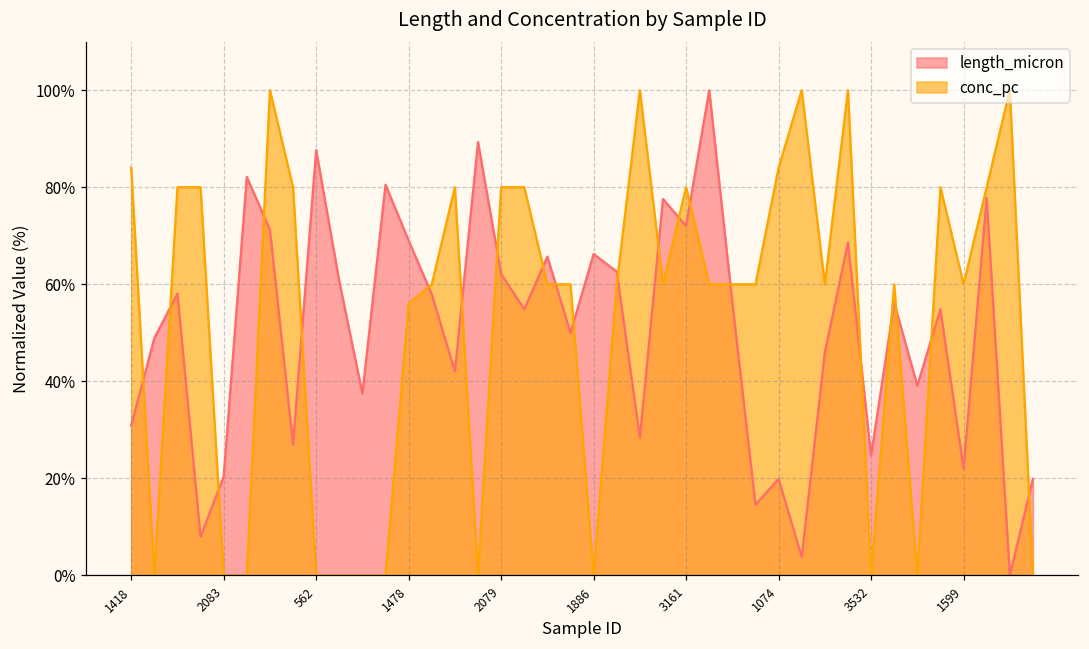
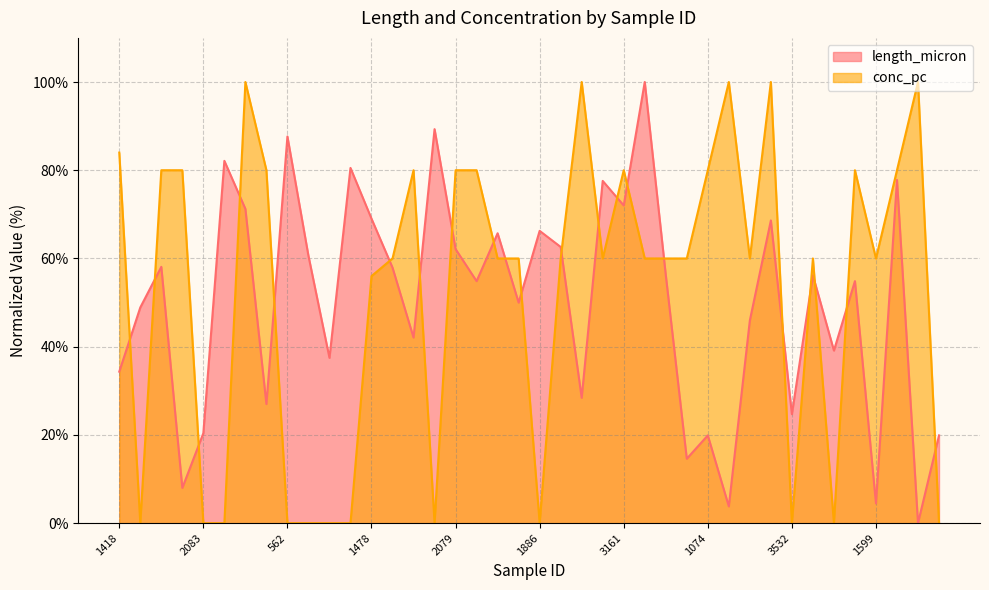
  {
    "length_micron": {
-     "1418": "31%",
+     "1418": "34%",
      "2083": "20%",
      "562": "88%",
      "1478": "69%",
      "2079": "62%",
      "1886": "66%",
      "3161": "72%",
      "1074": "20%",
      "3532": "25%",
-     "1599": "22%"
+     "1599": "4%"
    },
    "conc_pc": {
      "1418": "84%",
      "2083": "0%",
      "562": "0%",
      "1478": "56%",
      "2079": "80%",
      "1886": "0%",
      "3161": "80%",
-     "1074": "84%",
+     "1074": "80%",
      "3532": "0%",
      "1599": "60%"
    }
  }
